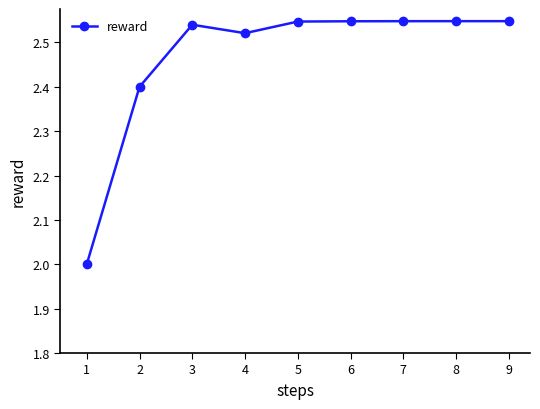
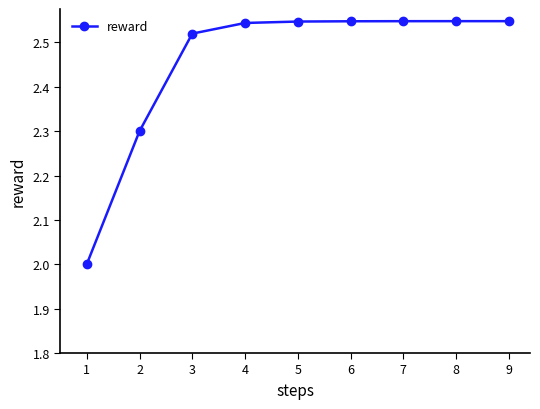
  {
    "1": 2.00,
-   "2": 2.4,
-   "3": 2.54,
-   "4": 2.52,
+   "2": 2.3,
+   "3": 2.52,
+   "4": 2.54,
    "5": 2.55,
    "6": 2.55,
    "7": 2.55,
    "8": 2.55,
    "9": 2.55
  }
